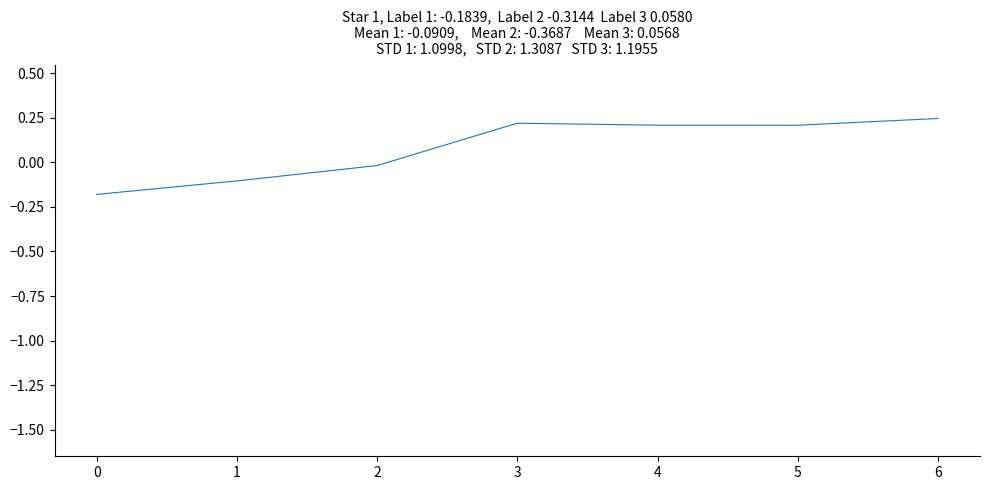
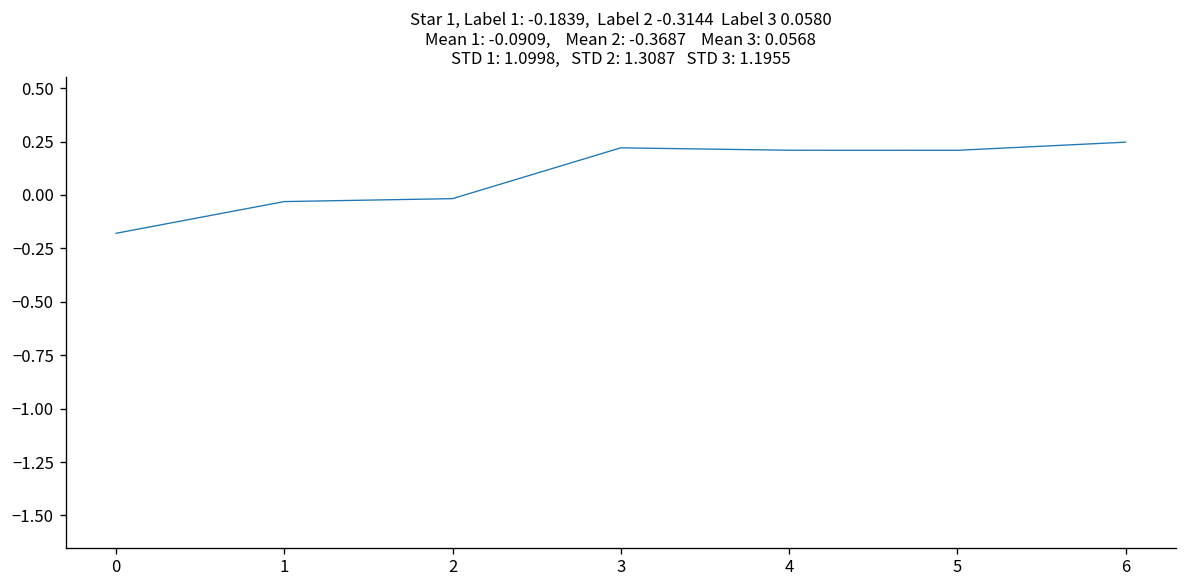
  {
    "0": -0.18,
-   "1": -0.10,
+   "1": -0.03,
    "2": -0.02,
    "3": 0.22,
    "4": 0.21,
    "5": 0.21,
    "6": 0.25
  }
